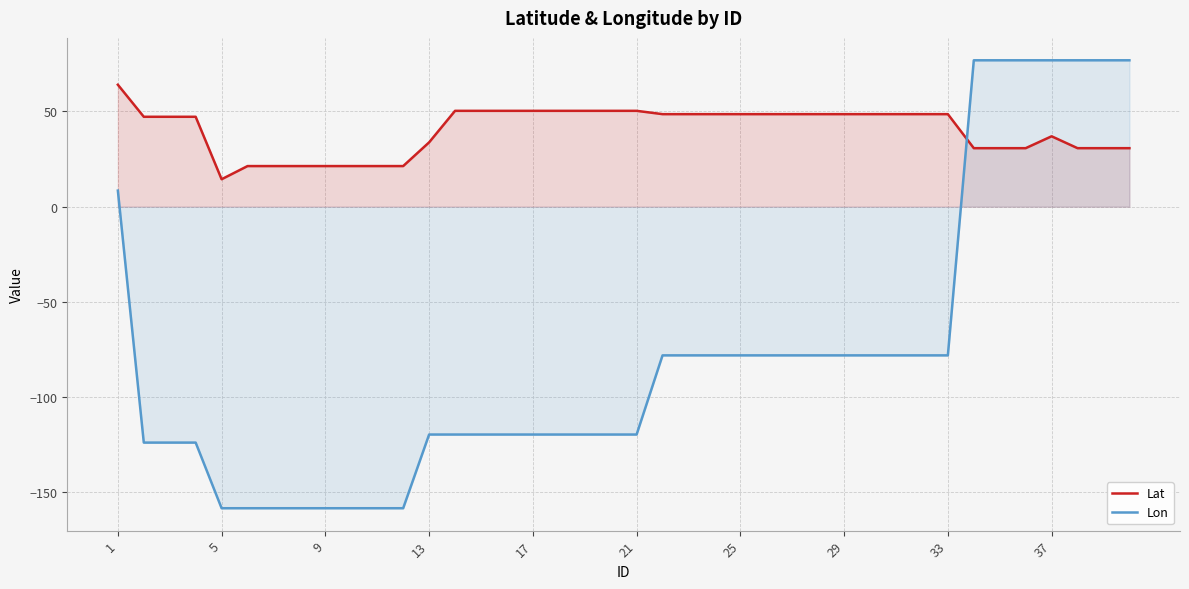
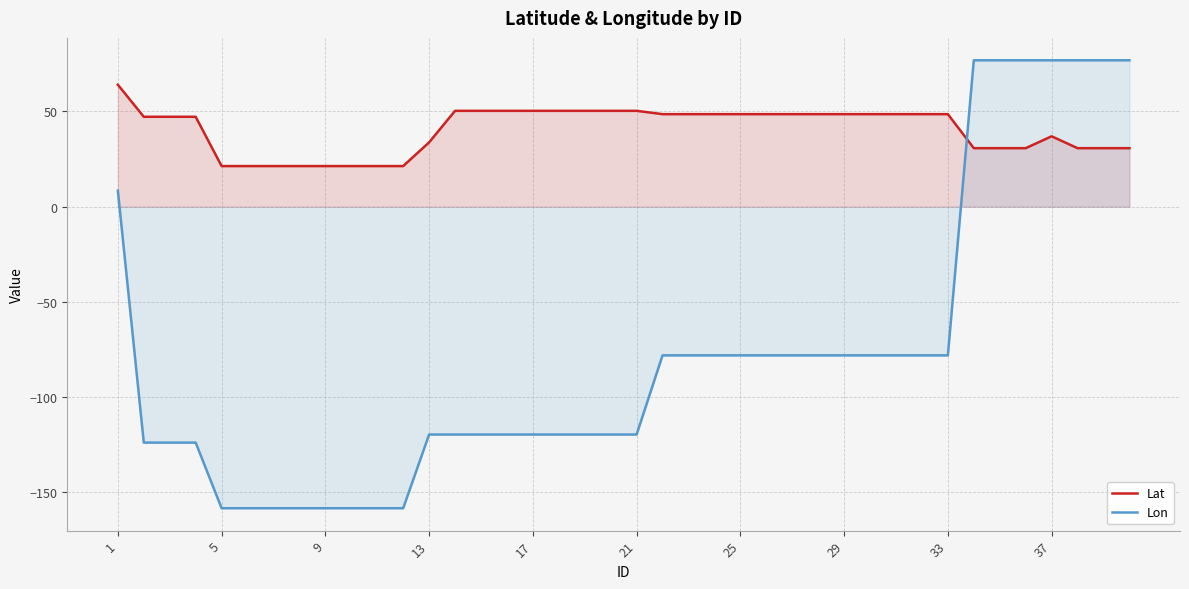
  {
    "Lat": {
      "1": 64,
-     "5": 14,
+     "5": 21,
      "9": 21,
      "13": 34,
      "17": 50,
      "21": 50,
      "25": 49,
      "29": 49,
      "33": 49,
      "37": 37
    }
  }
